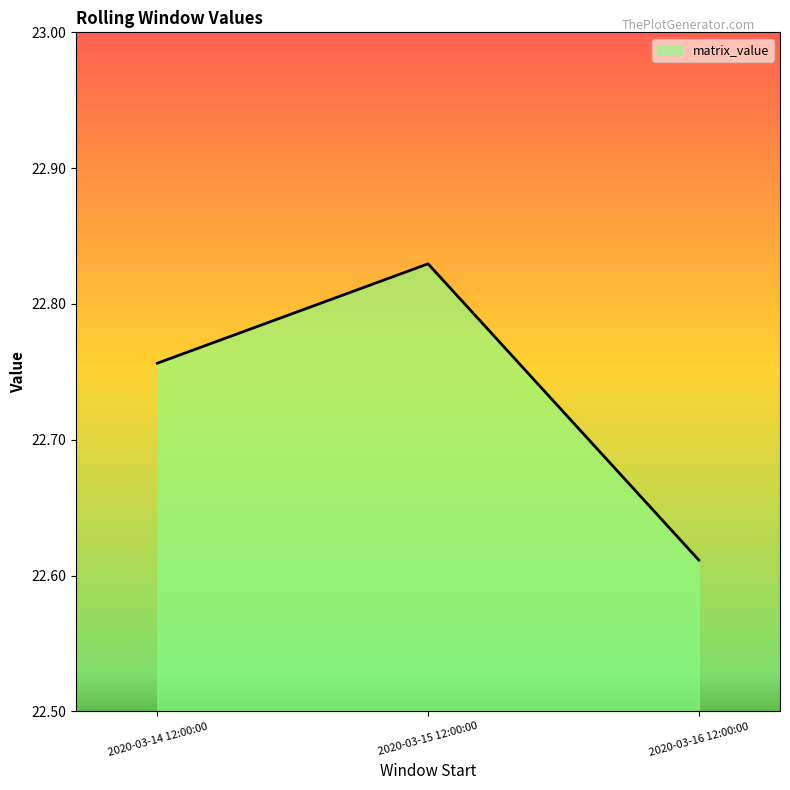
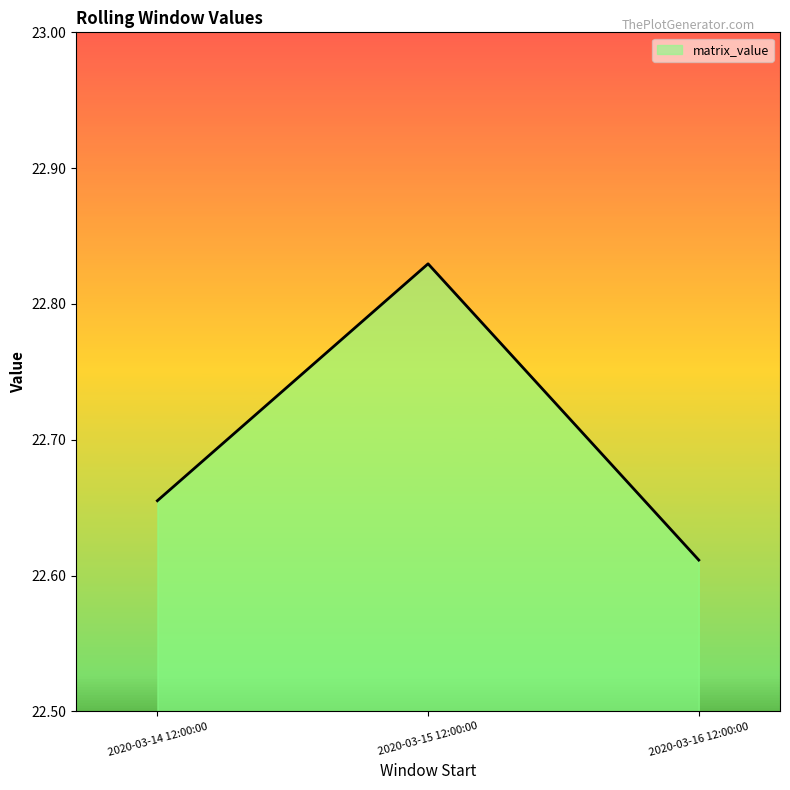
  {
-   "2020-03-14 12:00:00": 22.756,
+   "2020-03-14 12:00:00": 22.655,
    "2020-03-15 12:00:00": 22.830,
    "2020-03-16 12:00:00": 22.611
  }
